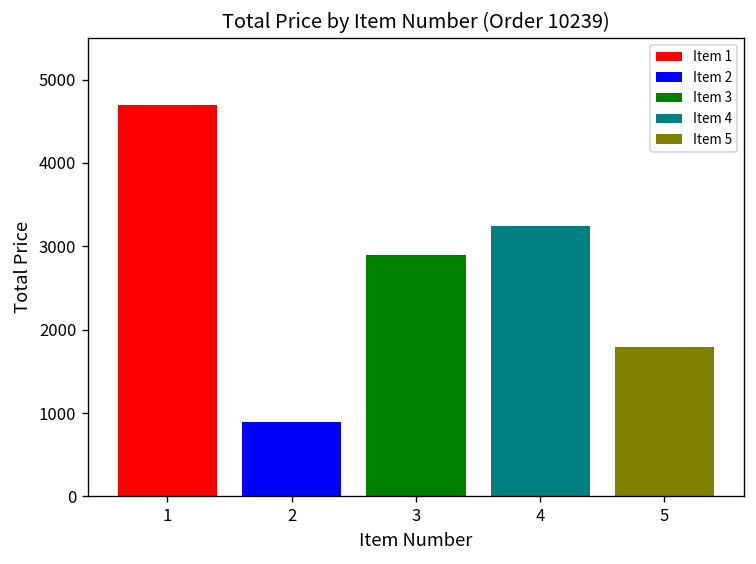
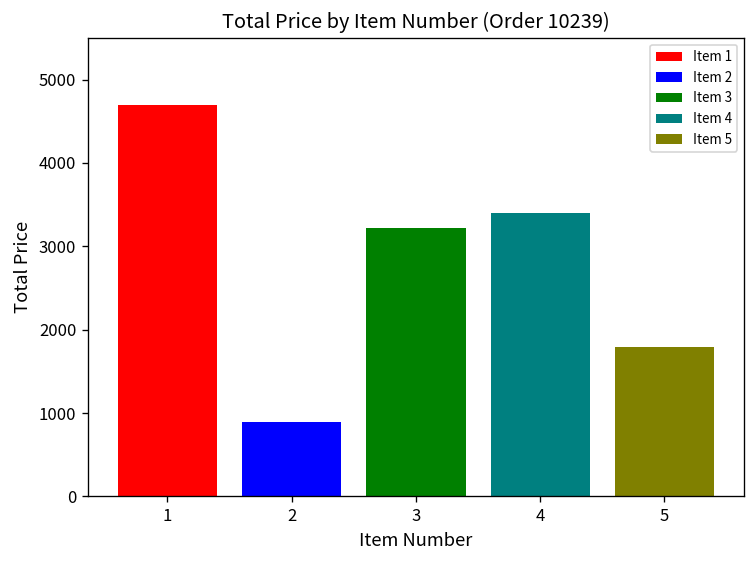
  {
    "1": 4700,
    "2": 900,
-   "3": 2900,
-   "4": 3200,
+   "3": 3200,
+   "4": 3400,
    "5": 1800
  }
